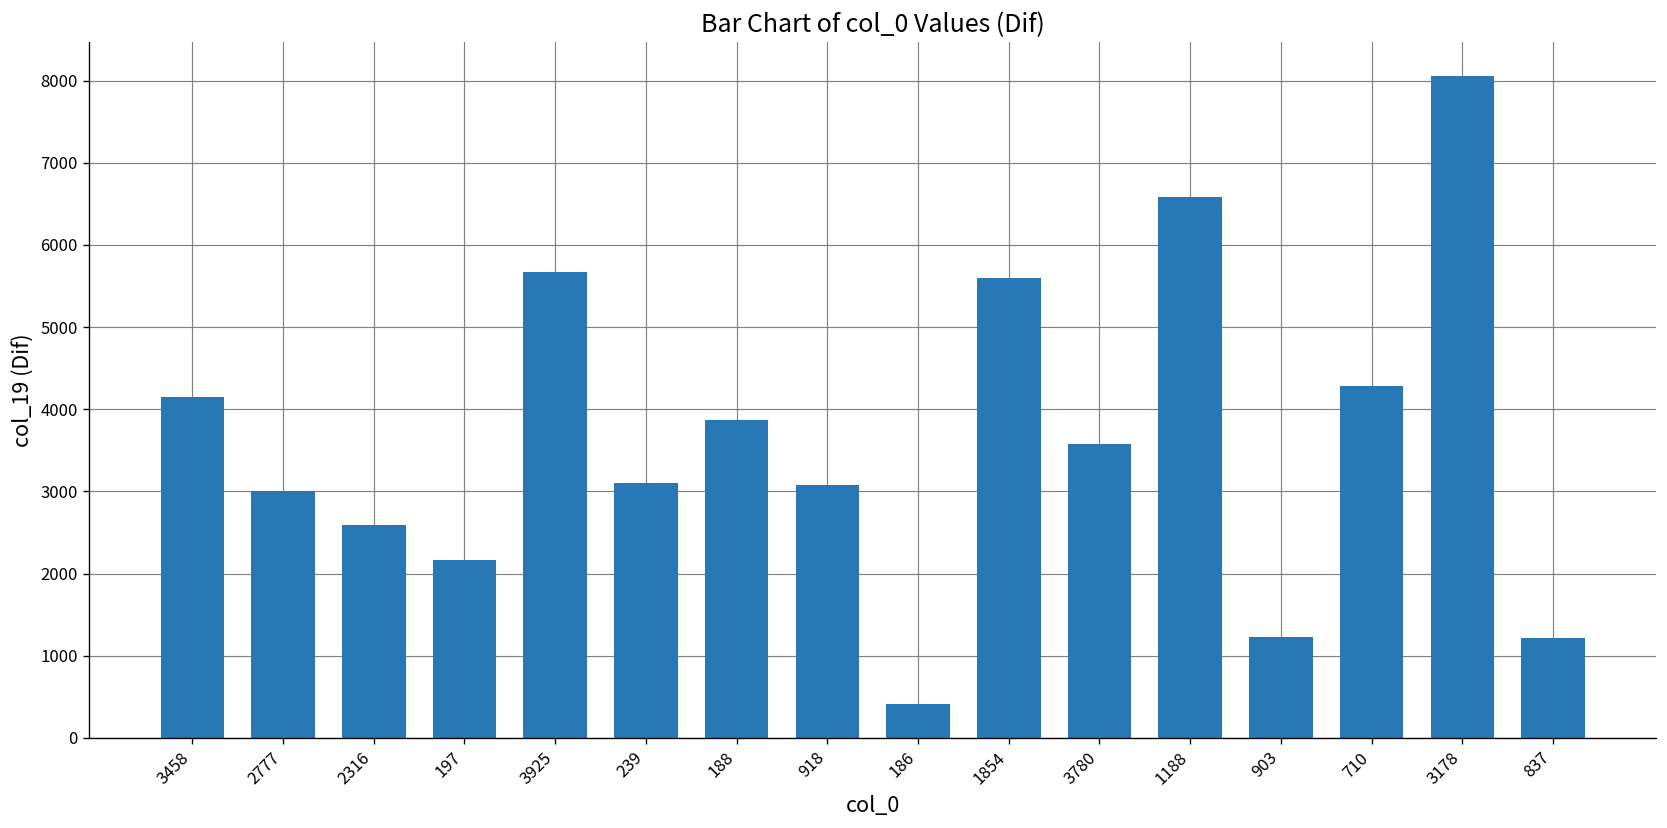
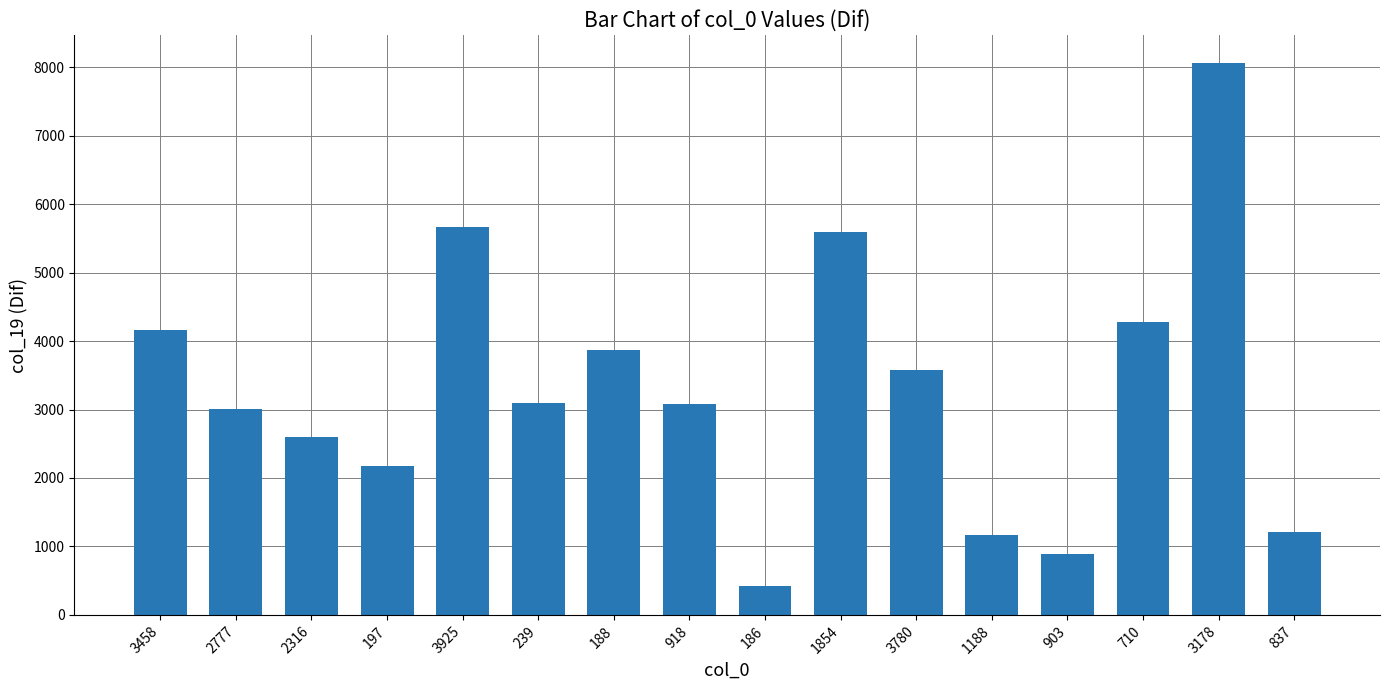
  {
    "3458": 4200,
    "2777": 3000,
    "2316": 2600,
    "197": 2200,
    "3925": 5700,
    "239": 3100,
    "188": 3900,
    "918": 3100,
    "186": 400,
    "1854": 5600,
    "3780": 3600,
-   "1188": 6600,
-   "903": 1200,
+   "1188": 1200,
+   "903": 900,
    "710": 4300,
    "3178": 8100,
    "837": 1200
  }
